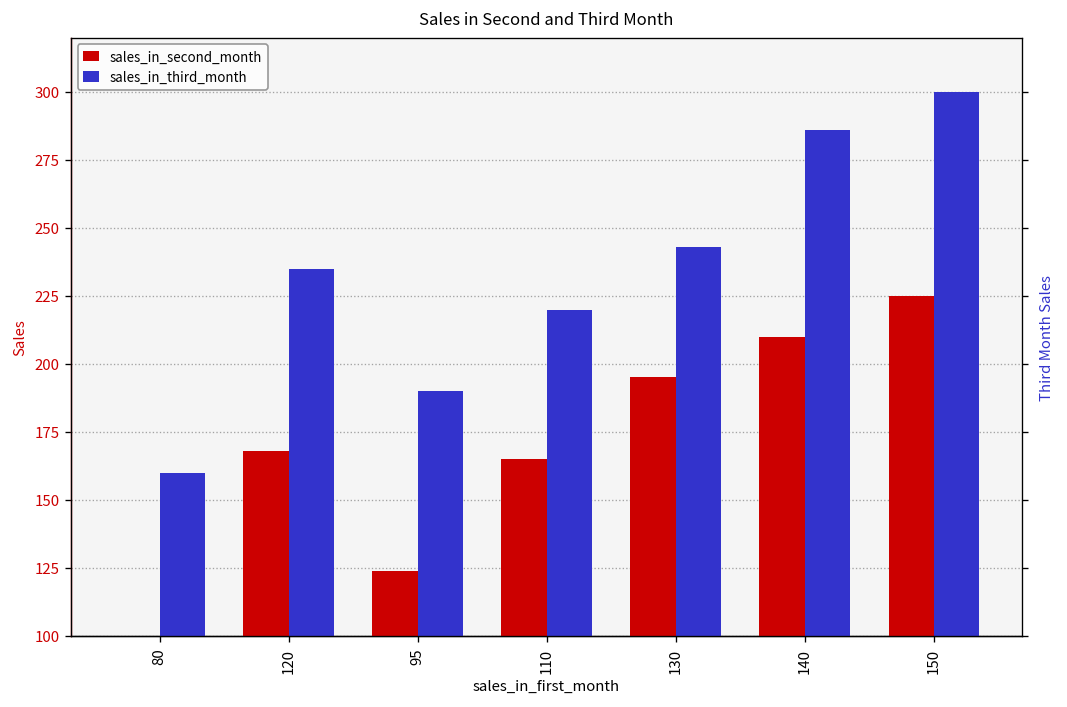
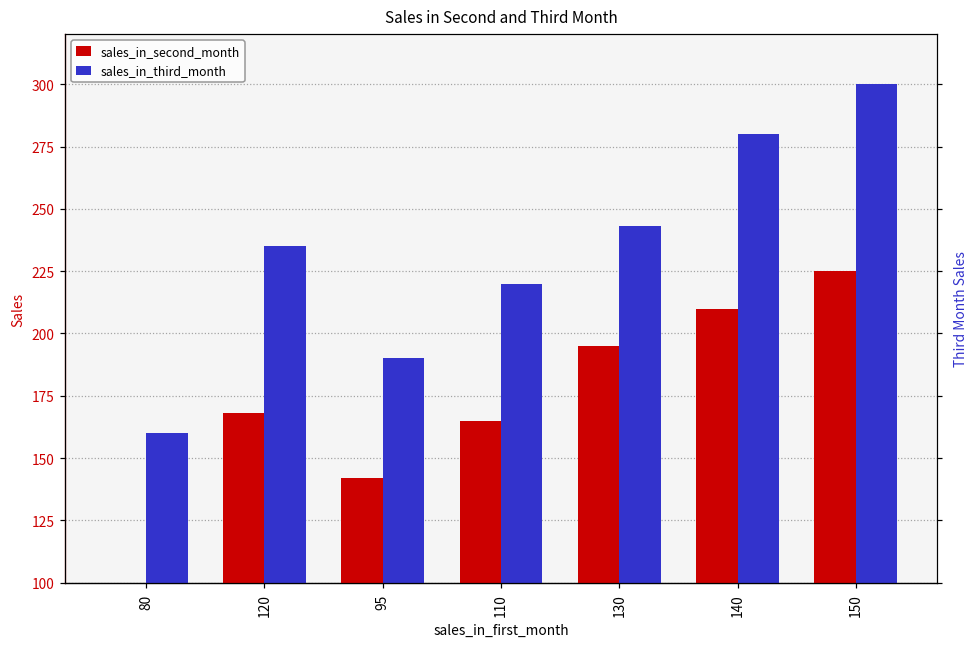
  {
    "sales_in_second_month": {
      "120": 168,
-     "95": 124,
+     "95": 142,
      "110": 165,
      "130": 195,
      "140": 210,
      "150": 225
    },
    "sales_in_third_month": {
      "80": 160,
      "120": 235,
      "95": 190,
      "110": 220,
      "130": 243,
-     "140": 286,
+     "140": 280,
      "150": 300
    }
  }
